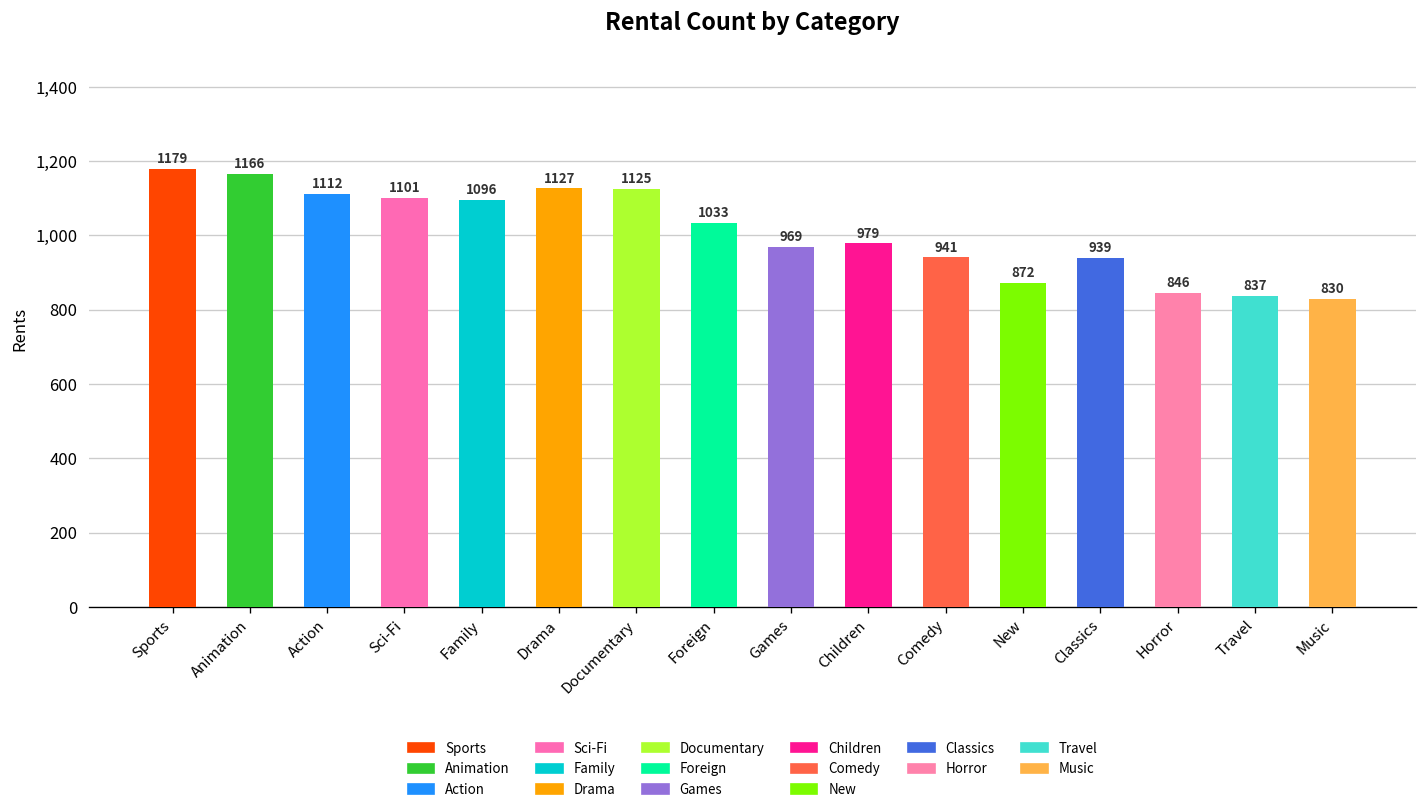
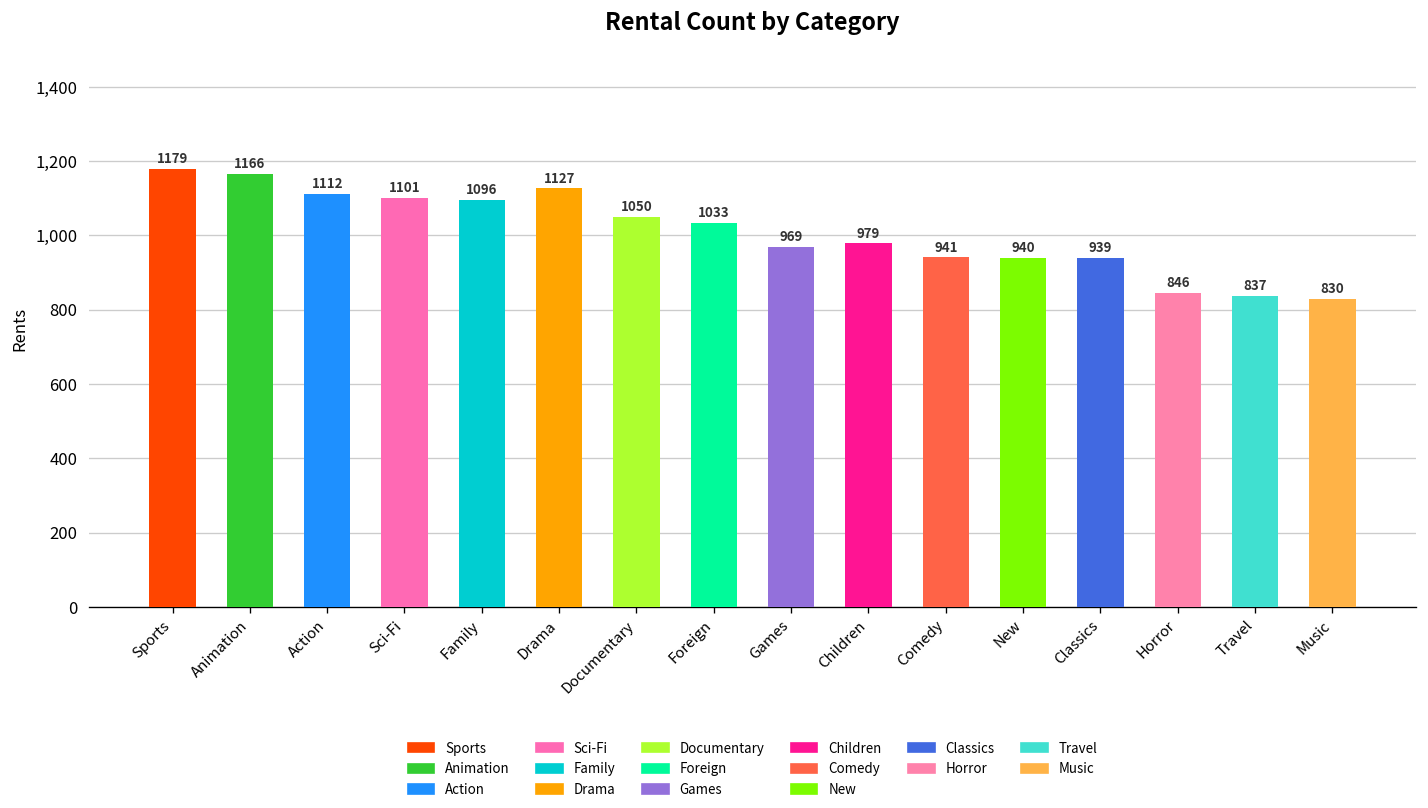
  {
    "Sports": 1179,
    "Animation": 1166,
    "Action": 1112,
    "Sci-Fi": 1101,
    "Family": 1096,
    "Drama": 1127,
-   "Documentary": 1125,
+   "Documentary": 1050,
    "Foreign": 1033,
    "Games": 969,
    "Children": 979,
    "Comedy": 941,
-   "New": 872,
+   "New": 940,
    "Classics": 939,
    "Horror": 846,
    "Travel": 837,
    "Music": 830
  }
